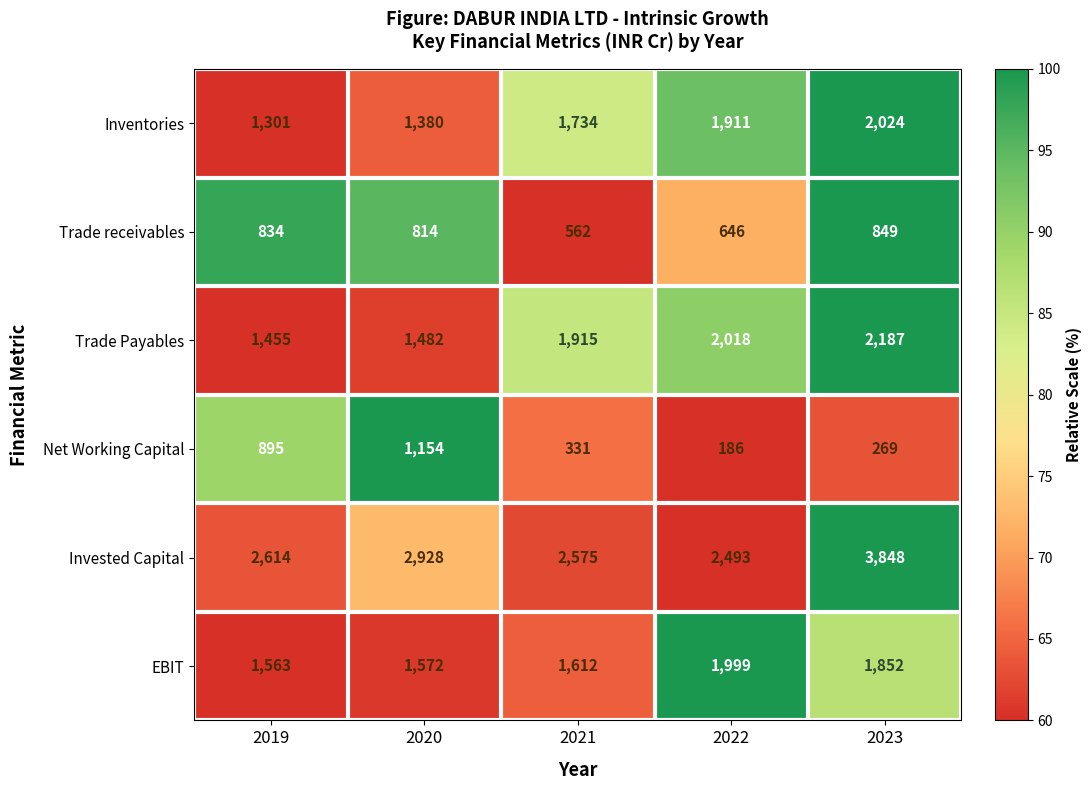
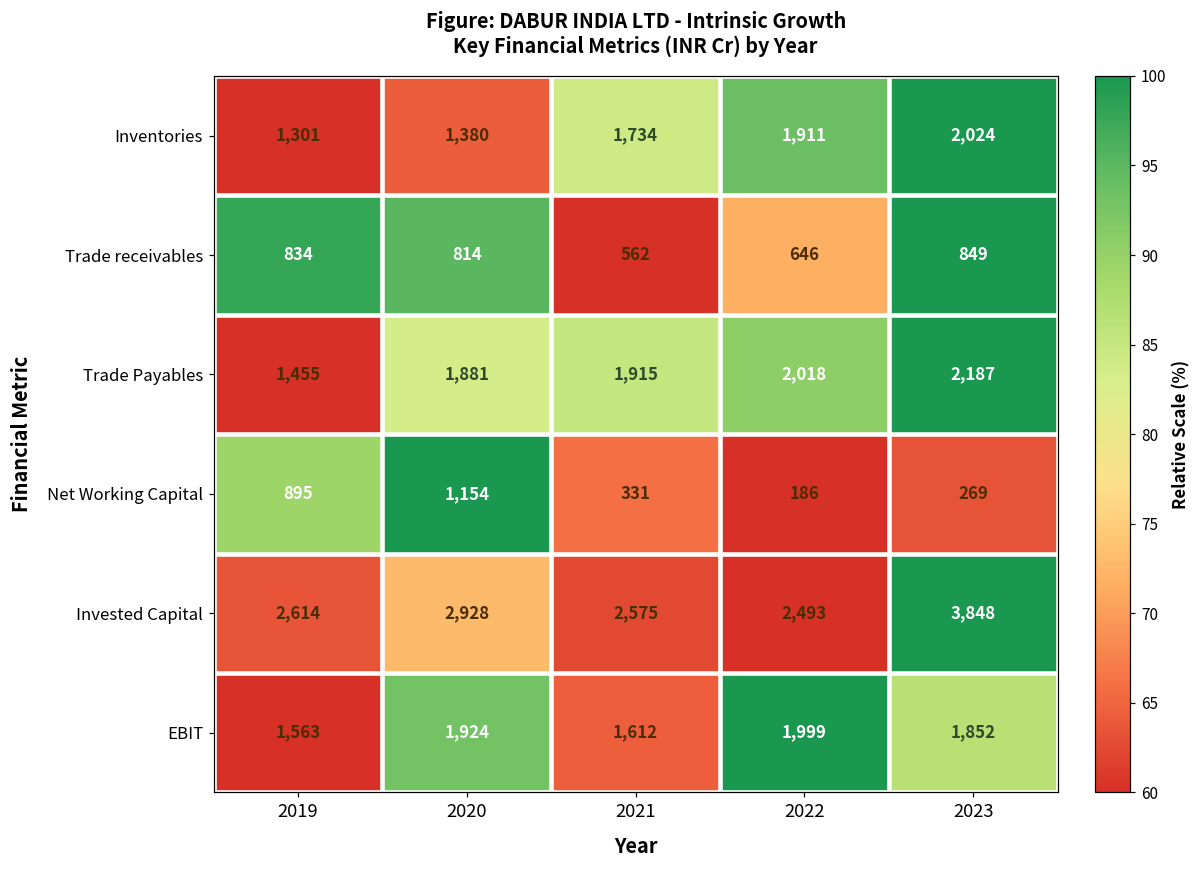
  {
    "Inventories": {
      "2019": "1,301",
      "2020": "1,380",
      "2021": "1,734",
      "2022": "1,911",
      "2023": "2,024"
    },
    "Trade receivables": {
      "2019": "834",
      "2020": "814",
      "2021": "562",
      "2022": "646",
      "2023": "849"
    },
    "Trade Payables": {
      "2019": "1,455",
-     "2020": "1,482",
+     "2020": "1,881",
      "2021": "1,915",
      "2022": "2,018",
      "2023": "2,187"
    },
    "Net Working Capital": {
      "2019": "895",
      "2020": "1,154",
      "2021": "331",
      "2022": "186",
      "2023": "269"
    },
    "Invested Capital": {
      "2019": "2,614",
      "2020": "2,928",
      "2021": "2,575",
      "2022": "2,493",
      "2023": "3,848"
    },
    "EBIT": {
      "2019": "1,563",
-     "2020": "1,572",
+     "2020": "1,924",
      "2021": "1,612",
      "2022": "1,999",
      "2023": "1,852"
    }
  }
